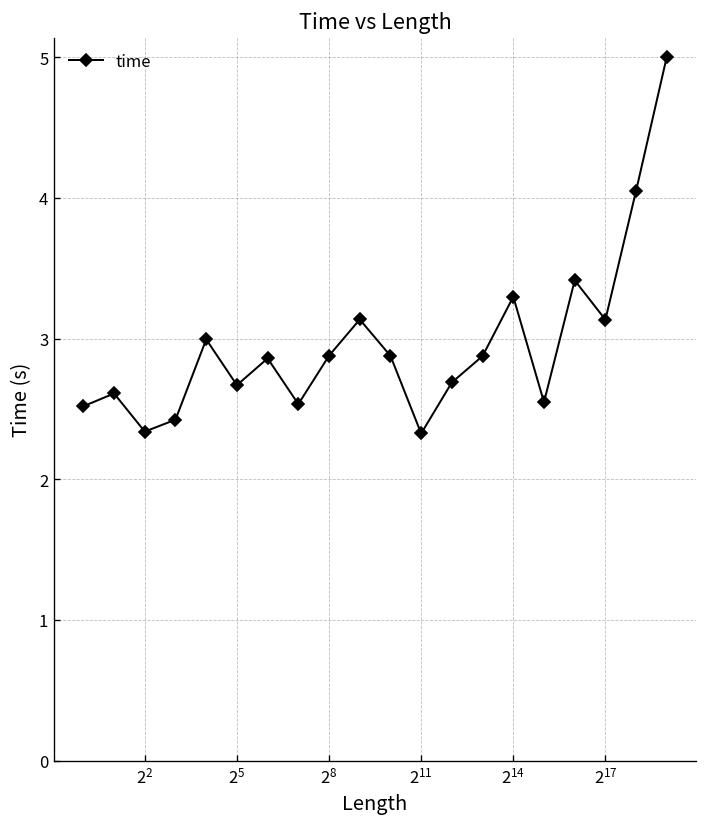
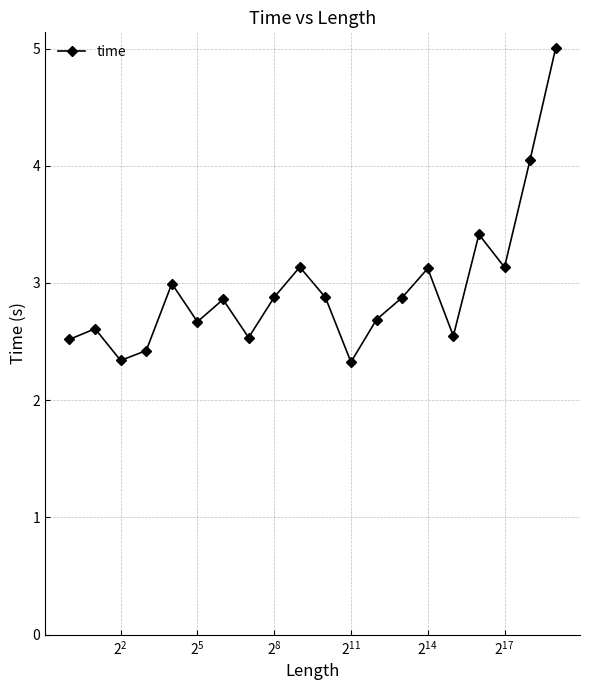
  {
    "2^2": 2.34,
    "2^5": 2.67,
    "2^8": 2.88,
    "2^11": 2.33,
-   "2^14": 3.30,
+   "2^14": 3.12,
    "2^17": 3.13
  }
